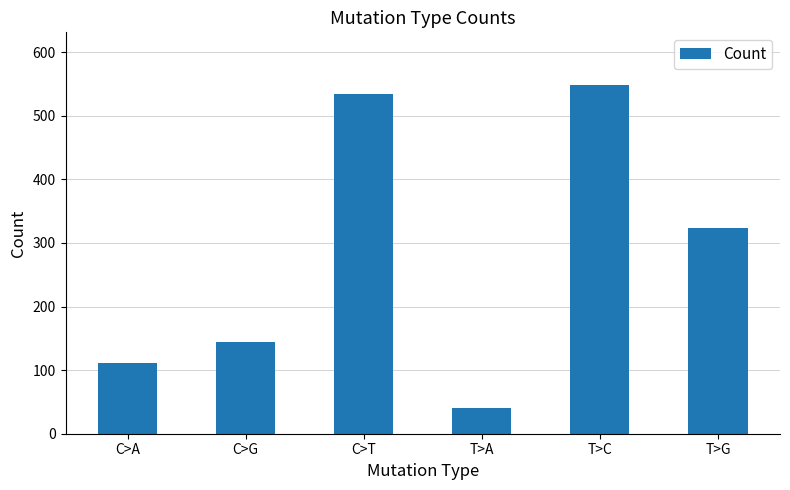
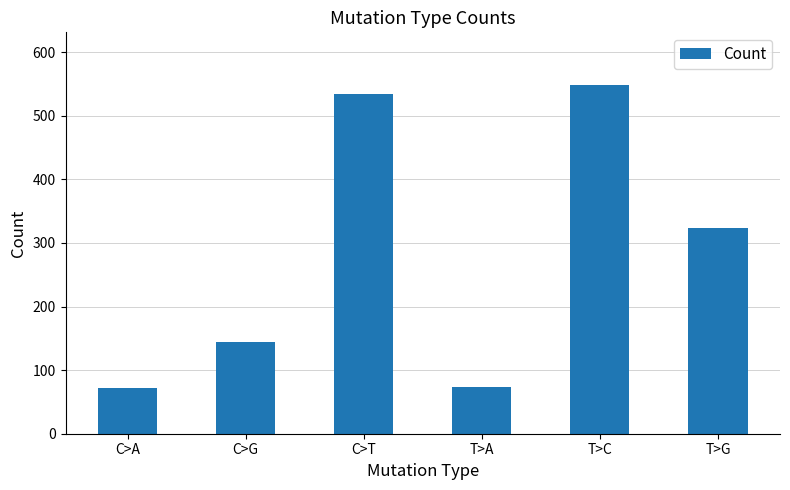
  {
-   "C>A": 110,
+   "C>A": 70,
    "C>G": 140,
    "C>T": 530,
-   "T>A": 40,
+   "T>A": 70,
    "T>C": 550,
    "T>G": 320
  }
